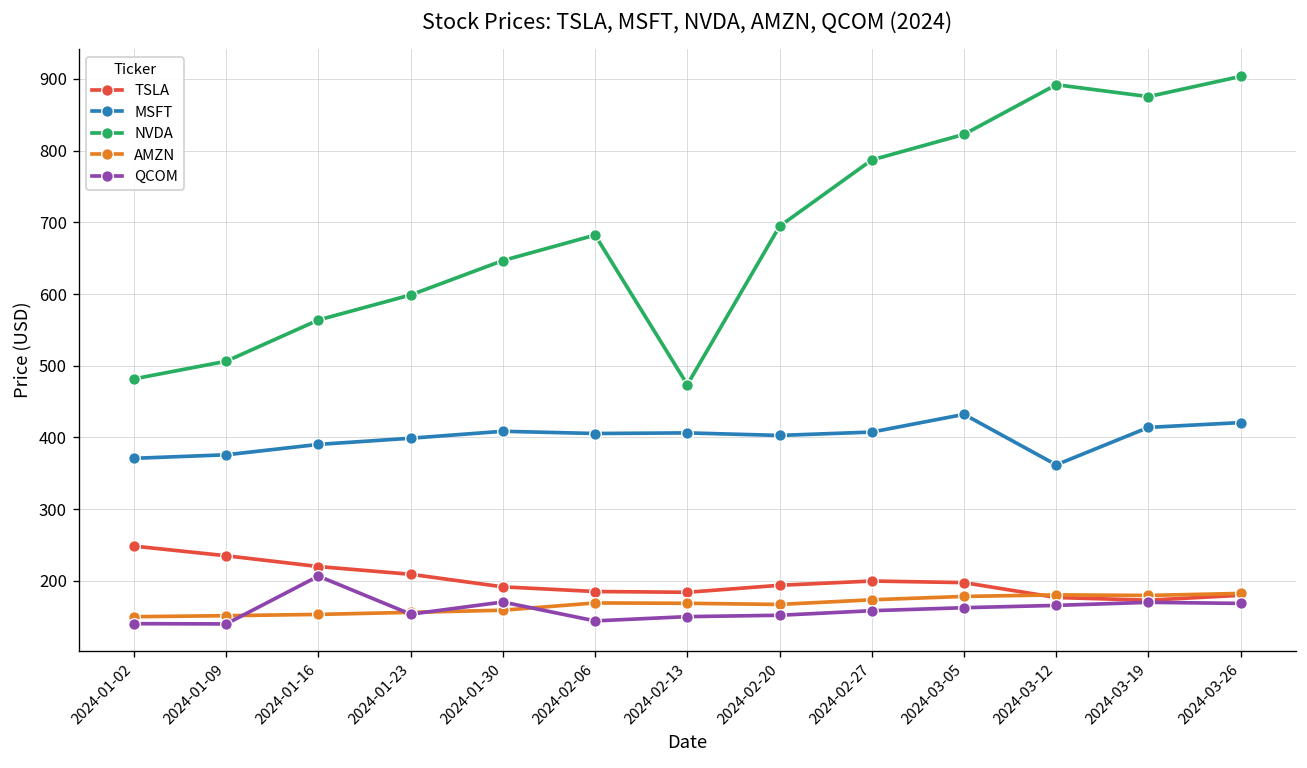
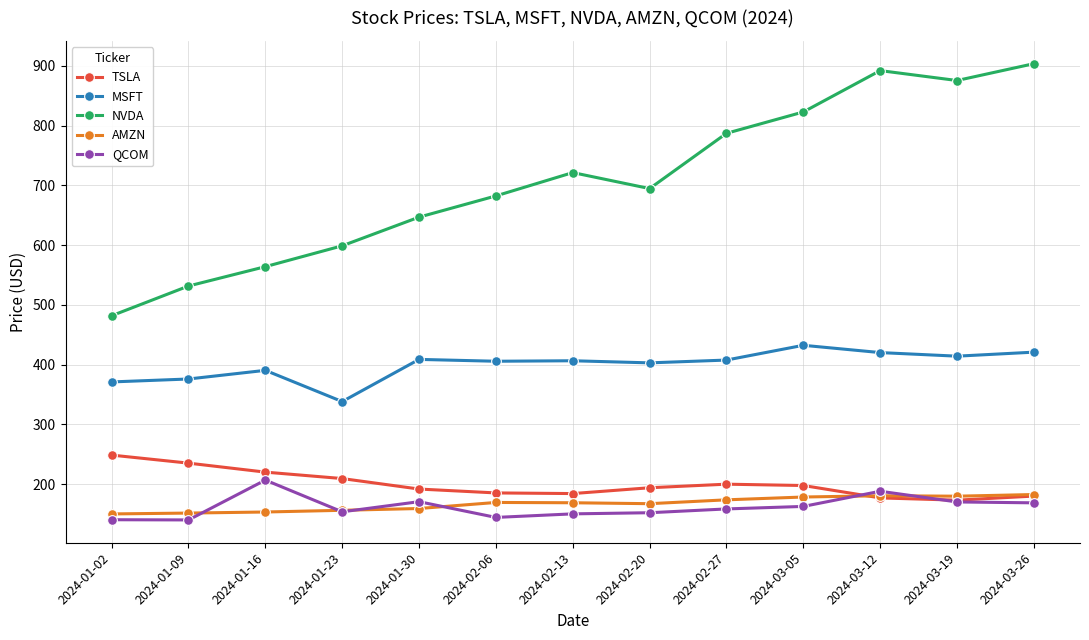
  {
    "MSFT": {
      "2024-01-02": 370,
      "2024-01-09": 380,
      "2024-01-16": 390,
-     "2024-01-23": 400,
+     "2024-01-23": 340,
      "2024-01-30": 410,
      "2024-02-06": 410,
      "2024-02-13": 410,
      "2024-02-20": 400,
      "2024-02-27": 410,
      "2024-03-05": 430,
-     "2024-03-12": 360,
+     "2024-03-12": 420,
      "2024-03-19": 410,
      "2024-03-26": 420
    },
    "NVDA": {
      "2024-01-02": 480,
-     "2024-01-09": 510,
+     "2024-01-09": 530,
      "2024-01-16": 560,
      "2024-01-23": 600,
      "2024-01-30": 650,
      "2024-02-06": 680,
-     "2024-02-13": 470,
+     "2024-02-13": 720,
      "2024-02-20": 690,
      "2024-02-27": 790,
      "2024-03-05": 820,
      "2024-03-12": 890,
      "2024-03-19": 880,
      "2024-03-26": 900
    },
    "QCOM": {
      "2024-01-02": 140,
      "2024-01-09": 140,
      "2024-01-16": 210,
      "2024-01-30": 170,
      "2024-02-06": 140,
      "2024-02-13": 150,
      "2024-02-20": 150,
      "2024-02-27": 160,
      "2024-03-05": 160,
-     "2024-03-12": 170,
+     "2024-03-12": 190,
      "2024-03-26": 170
    }
  }
